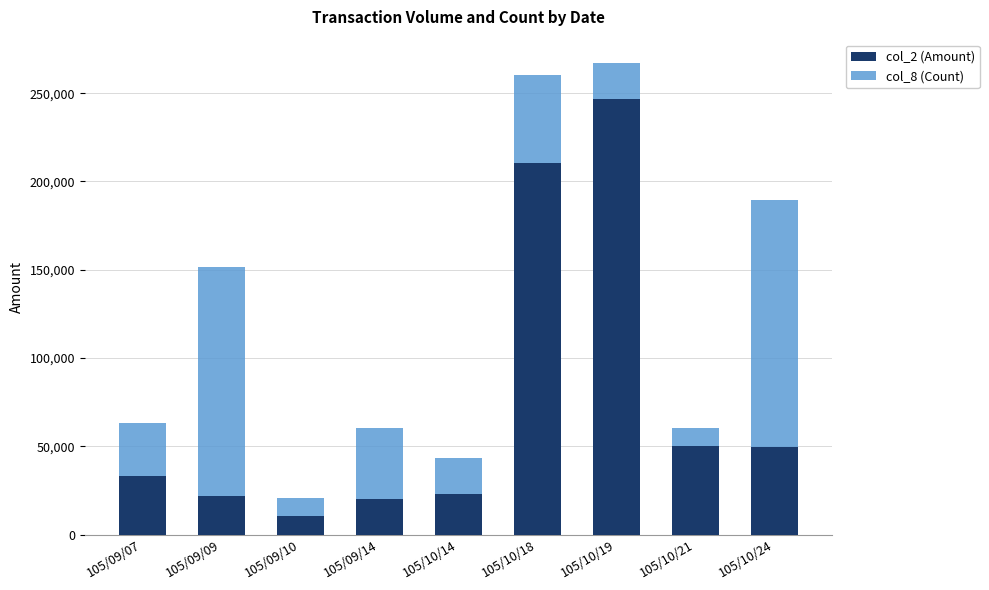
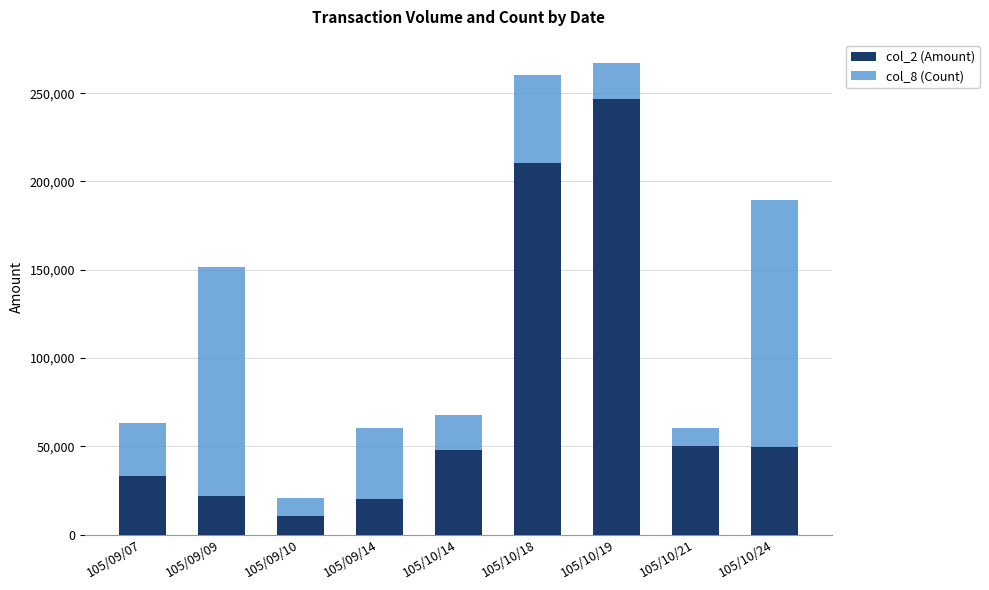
  {
    "col_2 (Amount)": {
      "105/09/07": "33,000",
      "105/09/09": "22,000",
      "105/09/10": "11,000",
      "105/09/14": "20,000",
-     "105/10/14": "23,000",
+     "105/10/14": "48,000",
      "105/10/18": "211,000",
      "105/10/19": "247,000",
      "105/10/21": "50,000",
      "105/10/24": "50,000"
    },
    "col_8 (Count)": {
      "105/09/07": "30,000",
      "105/09/09": "130,000",
      "105/09/10": "10,000",
      "105/09/14": "40,000",
      "105/10/14": "20,000",
      "105/10/18": "50,000",
      "105/10/19": "20,000",
      "105/10/21": "10,000",
      "105/10/24": "140,000"
    }
  }
